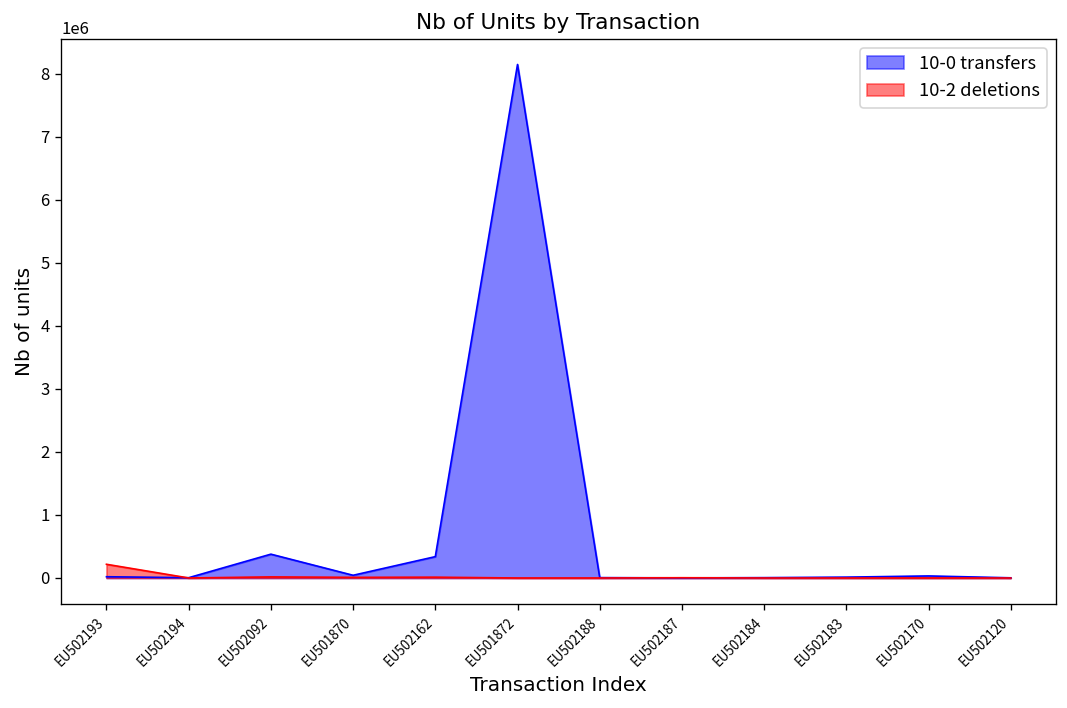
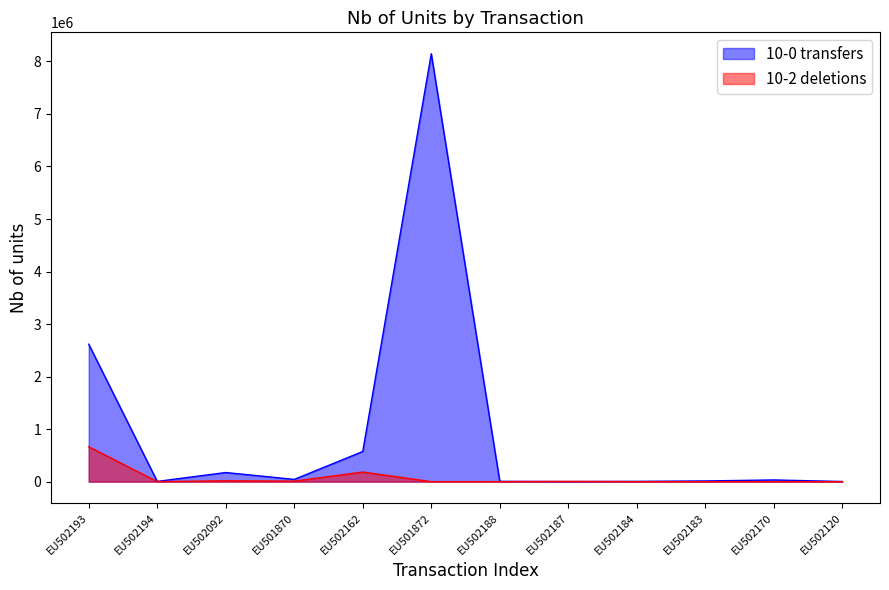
  {
    "10-0 transfers": {
-     "EU502193": 0,
-     "EU502092": 400000,
-     "EU502162": 300000,
+     "EU502193": 2600000,
+     "EU502092": 200000,
+     "EU502162": 600000,
      "EU501872": 8100000
    },
    "10-2 deletions": {
-     "EU502193": 200000,
+     "EU502193": 700000,
      "EU502092": 0,
-     "EU502162": 0,
+     "EU502162": 200000,
      "EU501872": 0
    }
  }
